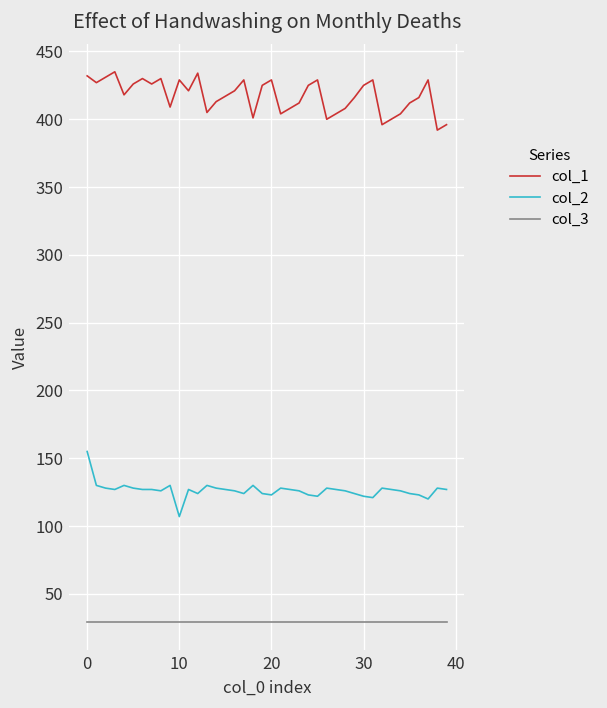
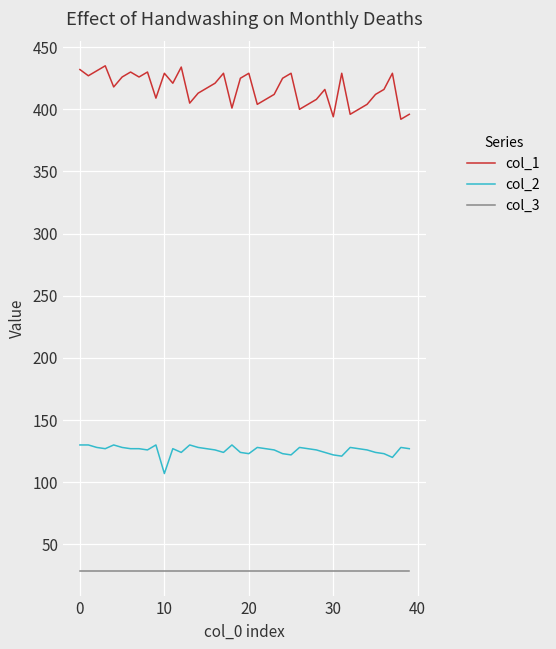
  {
    "col_1": {
      "0": 432,
      "10": 429,
      "20": 429,
-     "30": 425
+     "30": 394
    },
    "col_2": {
-     "0": 155,
+     "0": 130,
      "10": 107,
      "20": 123,
      "30": 122
    },
    "col_3": {
      "0": 29,
      "10": 29,
      "20": 29,
      "30": 29
    }
  }
